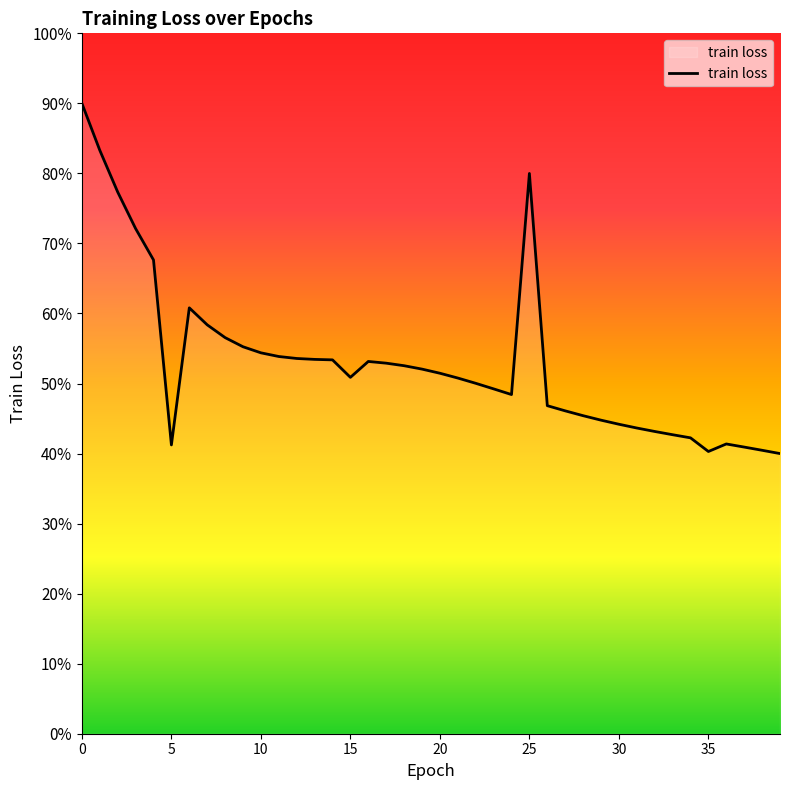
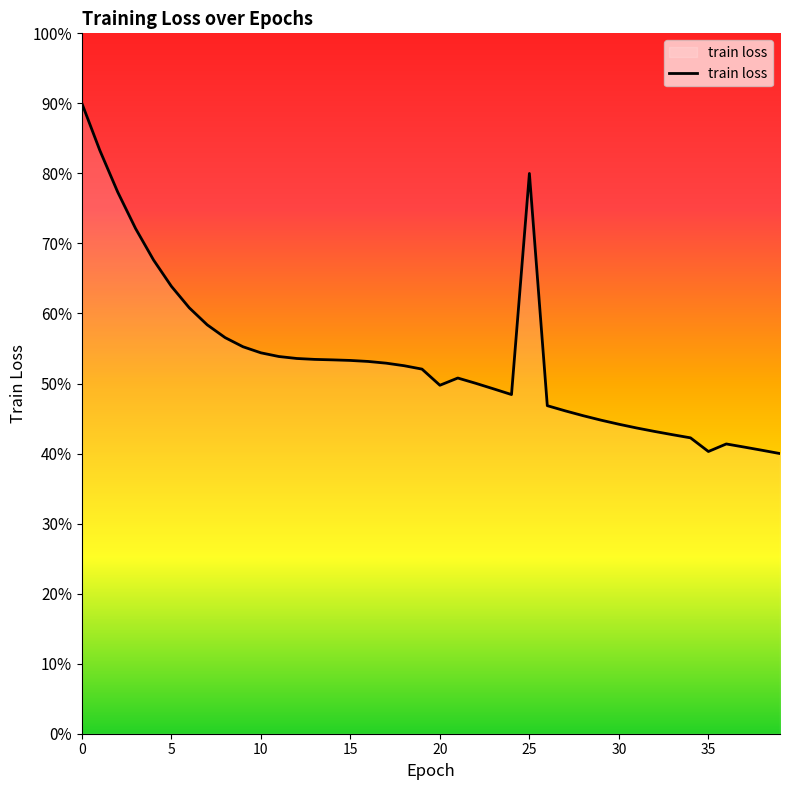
  {
    "0": "90%",
-   "5": "41%",
+   "5": "64%",
    "10": "54%",
-   "15": "51%",
-   "20": "51%",
+   "15": "53%",
+   "20": "50%",
    "25": "80%",
    "30": "44%",
    "35": "40%"
  }
